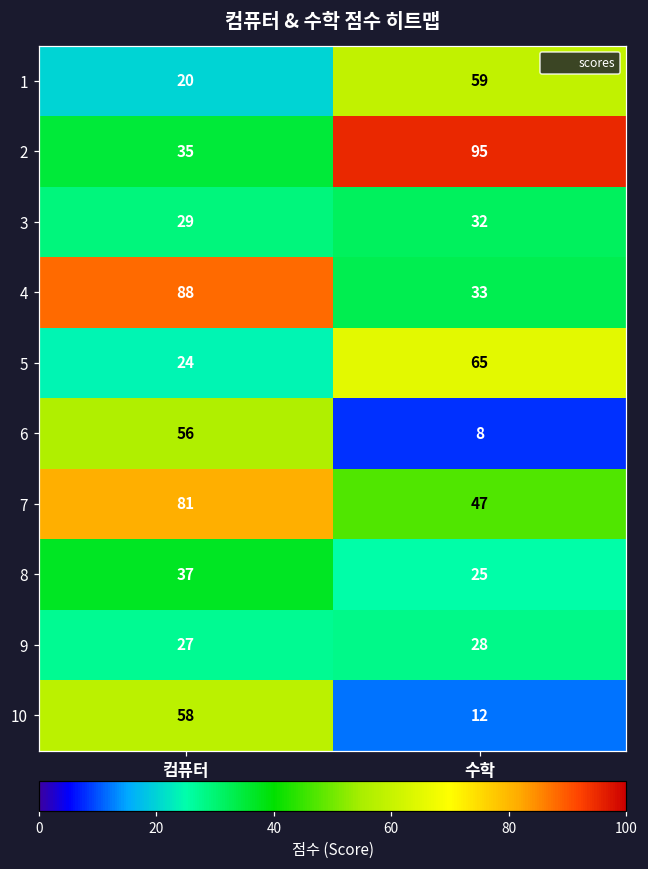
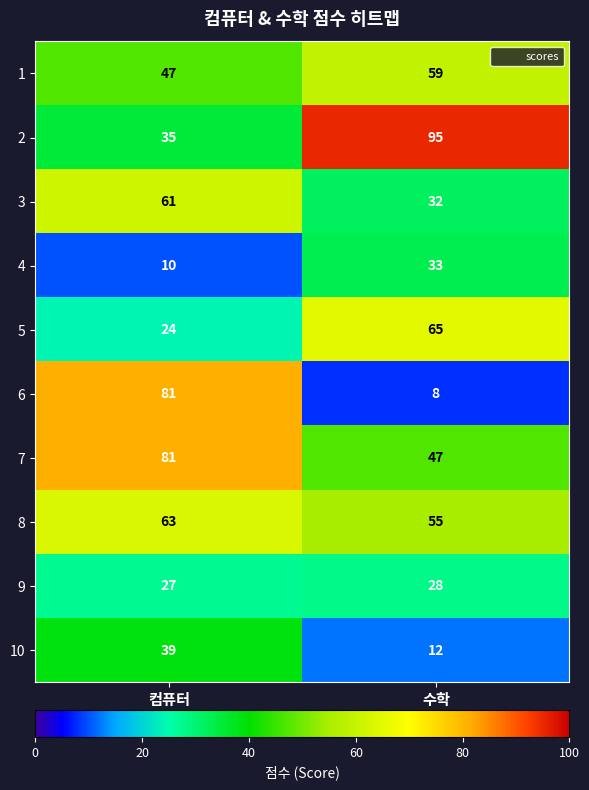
  {
    "1": {
-     "컴퓨터": 20,
+     "컴퓨터": 47,
      "수학": 59
    },
    "2": {
      "컴퓨터": 35,
      "수학": 95
    },
    "3": {
-     "컴퓨터": 29,
+     "컴퓨터": 61,
      "수학": 32
    },
    "4": {
-     "컴퓨터": 88,
+     "컴퓨터": 10,
      "수학": 33
    },
    "5": {
      "컴퓨터": 24,
      "수학": 65
    },
    "6": {
-     "컴퓨터": 56,
+     "컴퓨터": 81,
      "수학": 8
    },
    "7": {
      "컴퓨터": 81,
      "수학": 47
    },
    "8": {
-     "컴퓨터": 37,
-     "수학": 25
+     "컴퓨터": 63,
+     "수학": 55
    },
    "9": {
      "컴퓨터": 27,
      "수학": 28
    },
    "10": {
-     "컴퓨터": 58,
+     "컴퓨터": 39,
      "수학": 12
    }
  }
